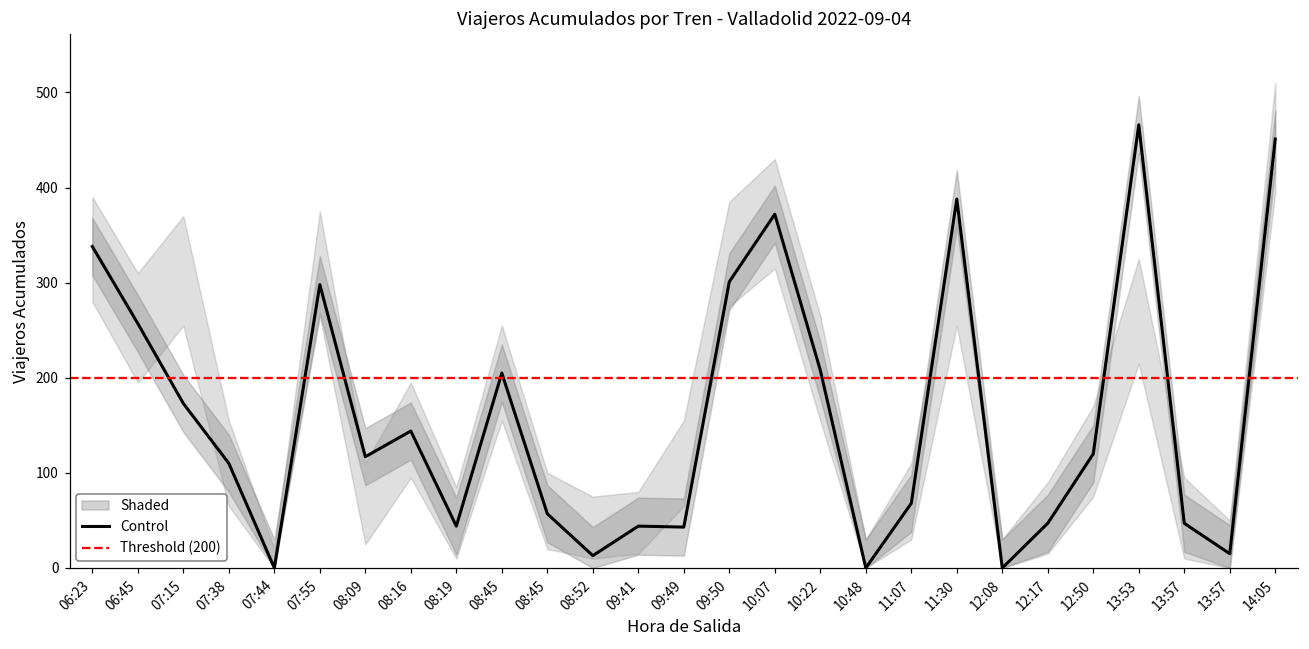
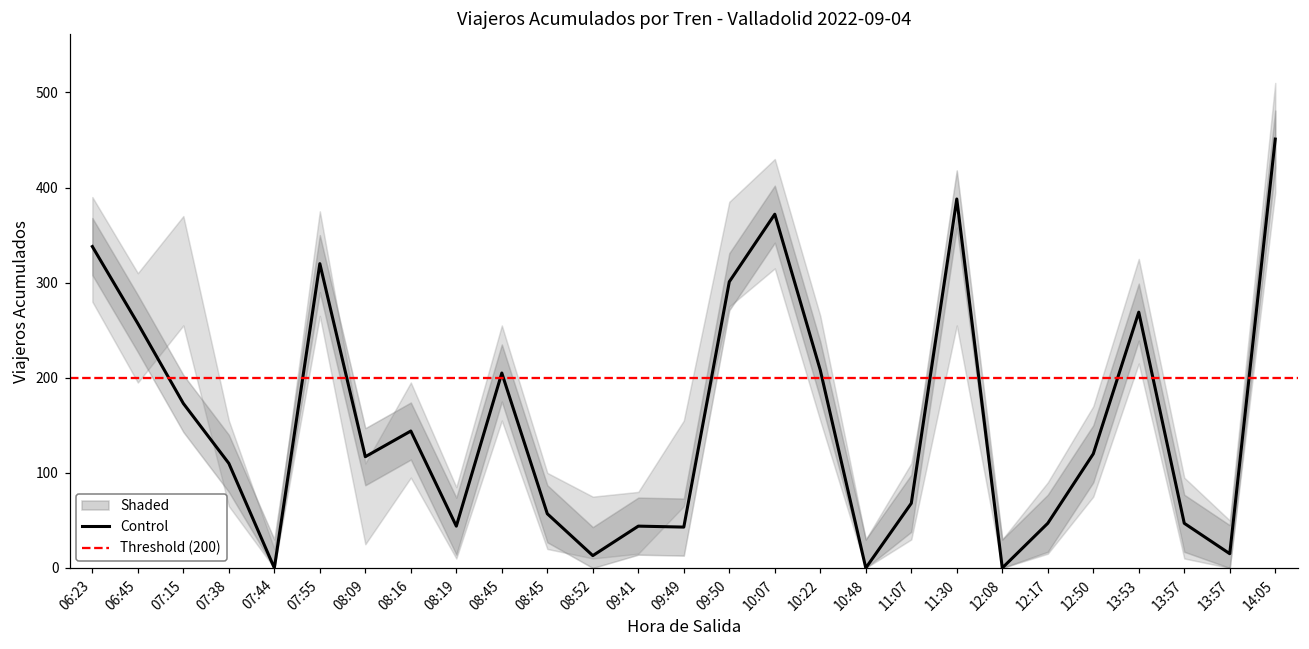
  {
    "Control": {
      "06:23": 340,
      "06:45": 260,
      "07:15": 170,
      "07:38": 110,
      "07:44": 0,
-     "07:55": 300,
+     "07:55": 320,
      "08:09": 120,
      "08:16": 140,
      "08:19": 40,
      "08:52": 10,
      "09:41": 40,
      "09:49": 40,
      "09:50": 300,
      "10:07": 370,
      "10:22": 210,
      "10:48": 0,
      "11:07": 70,
      "11:30": 390,
      "12:08": 0,
      "12:17": 50,
      "12:50": 120,
-     "13:53": 470,
+     "13:53": 270,
      "14:05": 450
    }
  }
